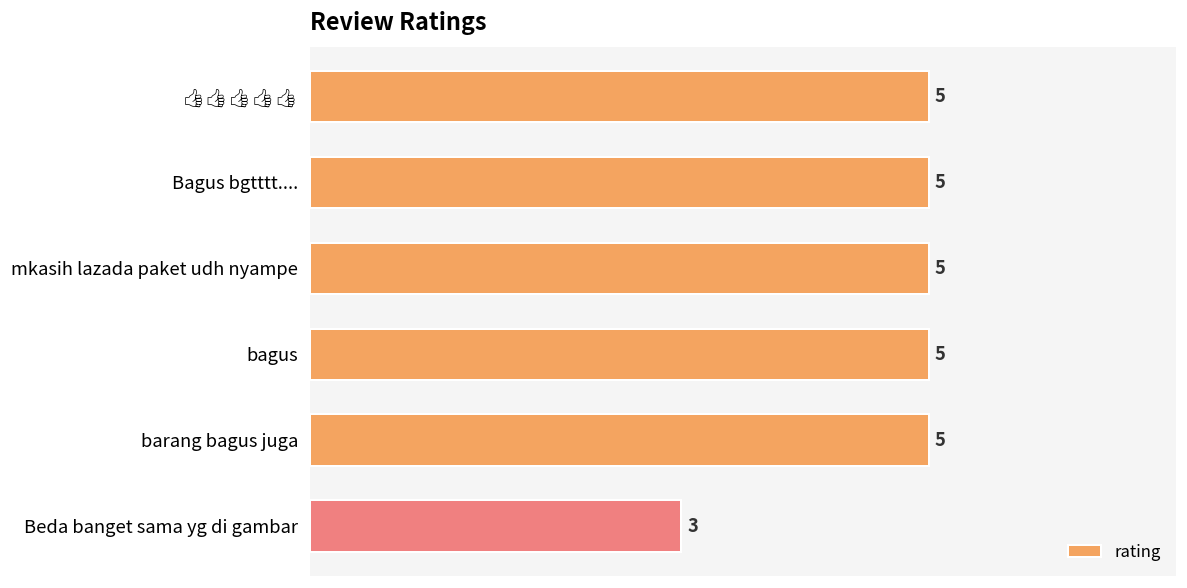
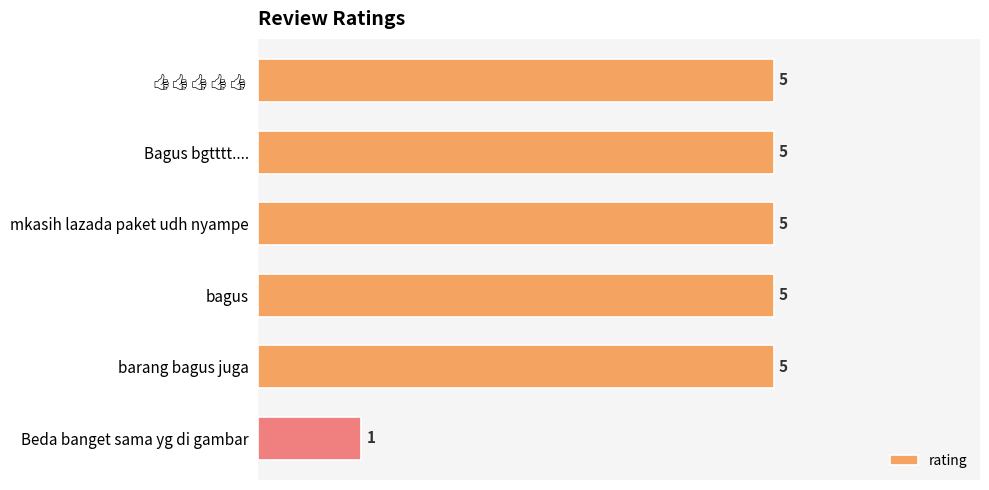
  {
    "👍👍👍👍👍": 5,
    "Bagus bgtttt....": 5,
    "mkasih lazada paket udh nyampe": 5,
    "bagus": 5,
    "barang bagus juga": 5,
-   "Beda banget sama yg di gambar": 3
+   "Beda banget sama yg di gambar": 1
  }
